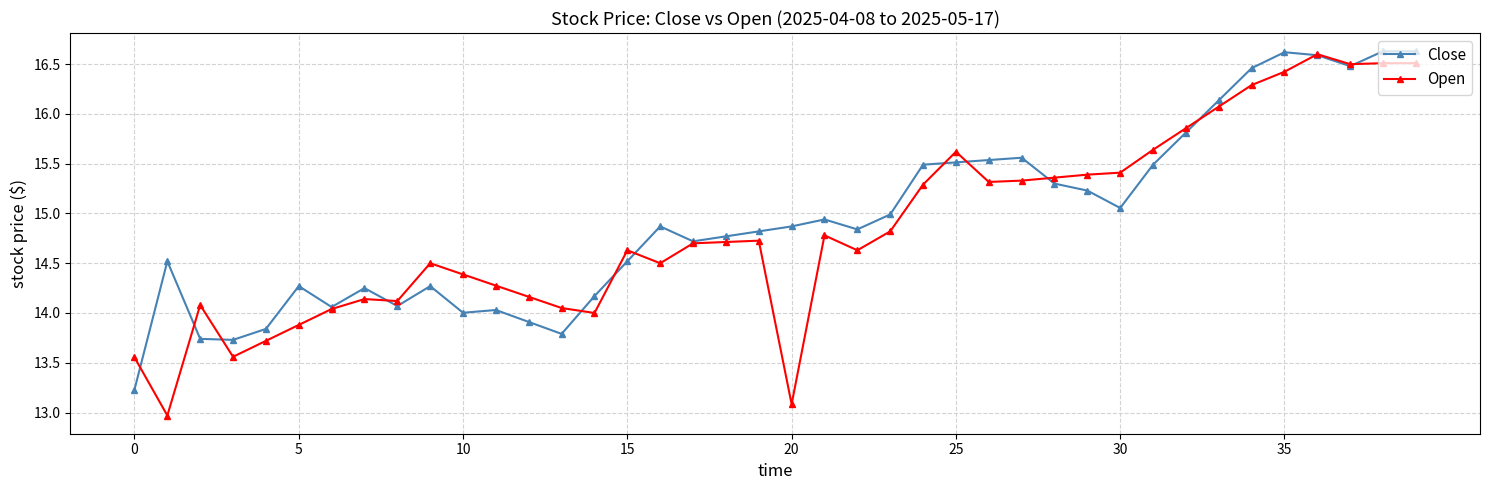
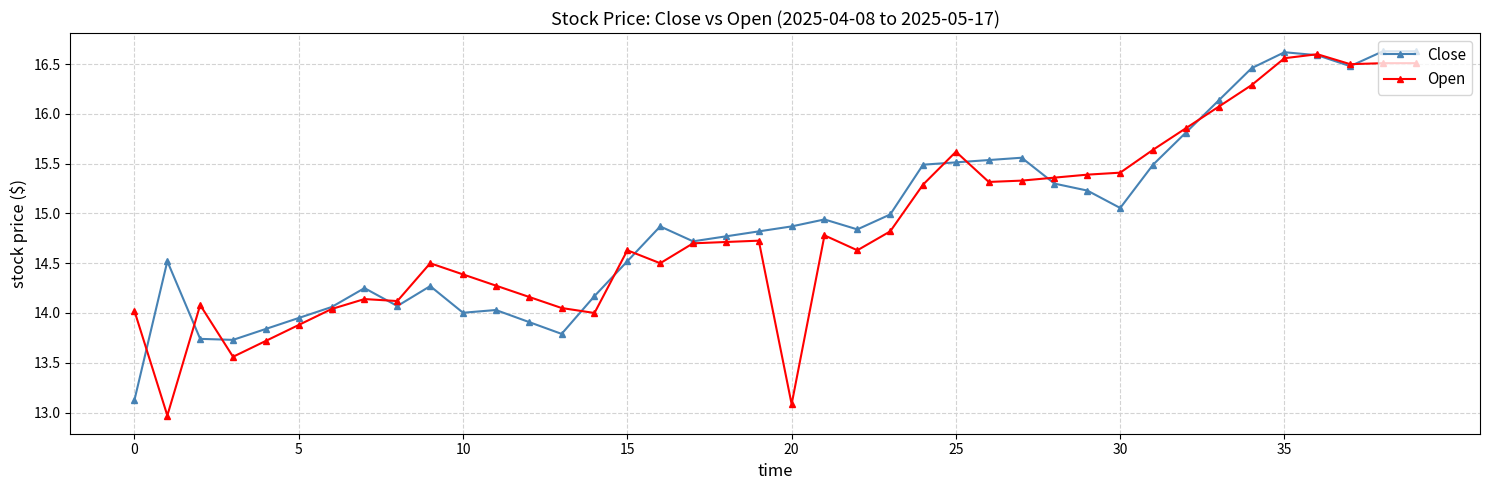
  {
    "Close": {
-     "0": 13.2,
-     "5": 14.3,
+     "0": 13.1,
+     "5": 14.0,
      "10": 14.0,
      "15": 14.5,
      "20": 14.9,
      "25": 15.5,
      "30": 15.1,
      "35": 16.6
    },
    "Open": {
-     "0": 13.6,
+     "0": 14.0,
      "5": 13.9,
      "10": 14.4,
      "15": 14.6,
      "20": 13.1,
      "25": 15.6,
      "30": 15.4,
-     "35": 16.4
+     "35": 16.6
    }
  }
